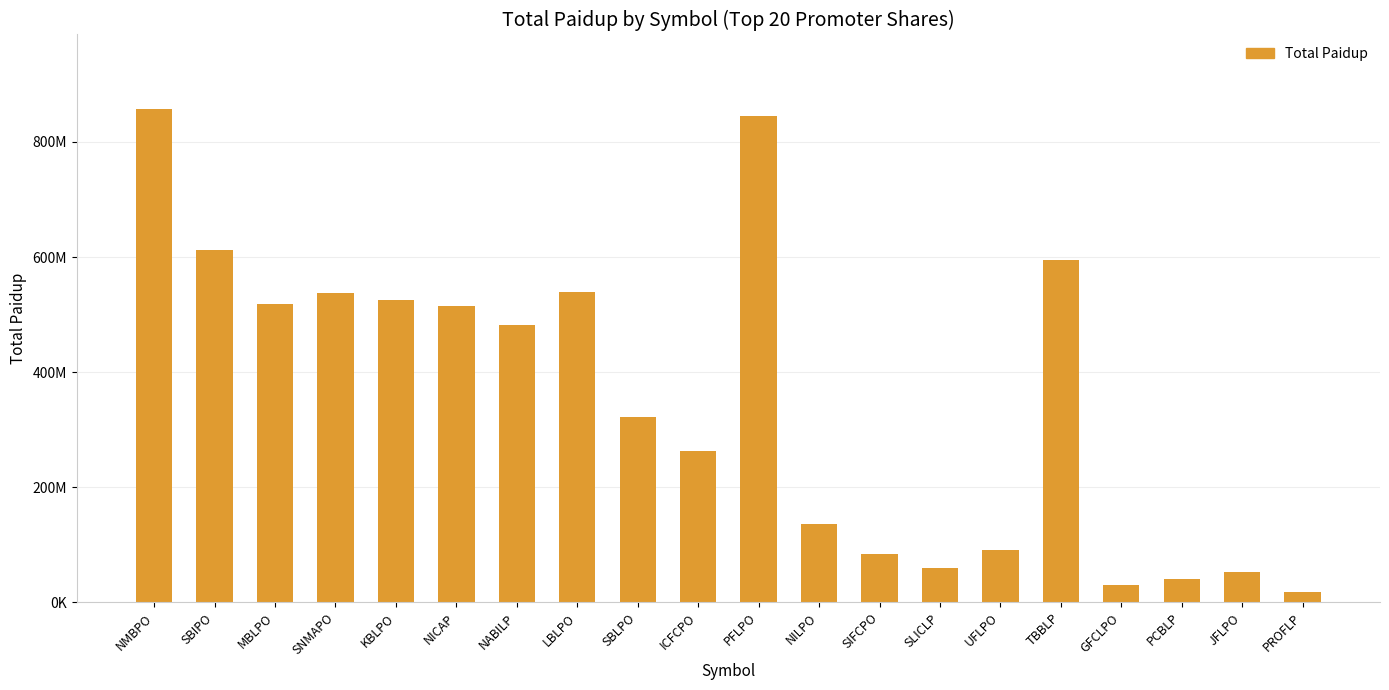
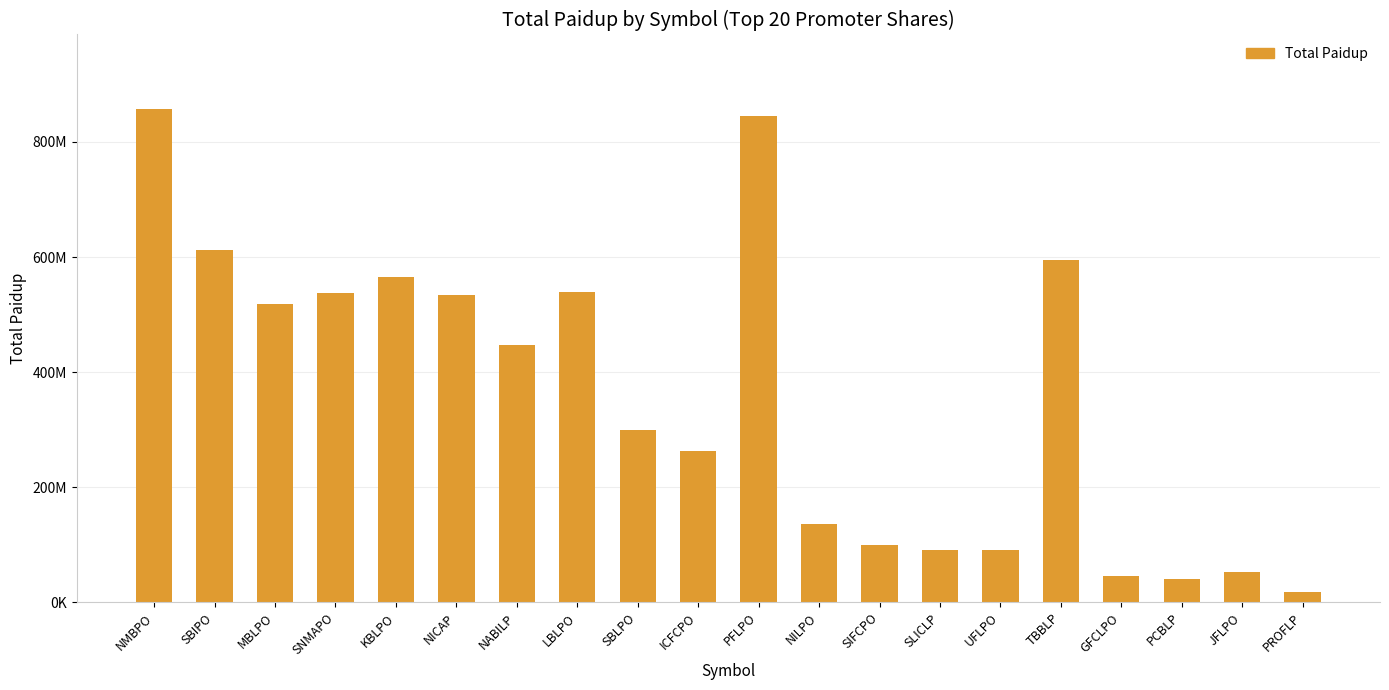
  {
    "NMBPO": 860000000,
    "SBIPO": 610000000,
    "MBLPO": 520000000,
    "SNMAPO": 540000000,
-   "KBLPO": 530000000,
-   "NICAP": 510000000,
-   "NABILP": 480000000,
+   "KBLPO": 560000000,
+   "NICAP": 530000000,
+   "NABILP": 450000000,
    "LBLPO": 540000000,
-   "SBLPO": 320000000,
+   "SBLPO": 300000000,
    "ICFCPO": 260000000,
    "PFLPO": 850000000,
    "NILPO": 140000000,
-   "SIFCPO": 80000000,
-   "SLICLP": 60000000,
+   "SIFCPO": 100000000,
+   "SLICLP": 90000000,
    "UFLPO": 90000000,
    "TBBLP": 590000000,
-   "GFCLPO": 30000000,
+   "GFCLPO": 50000000,
    "PCBLP": 40000000,
    "JFLPO": 50000000,
    "PROFLP": 20000000
  }
